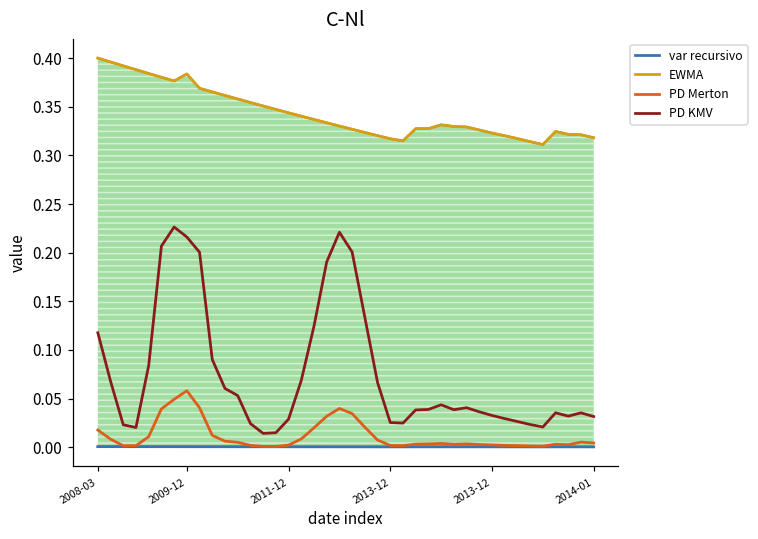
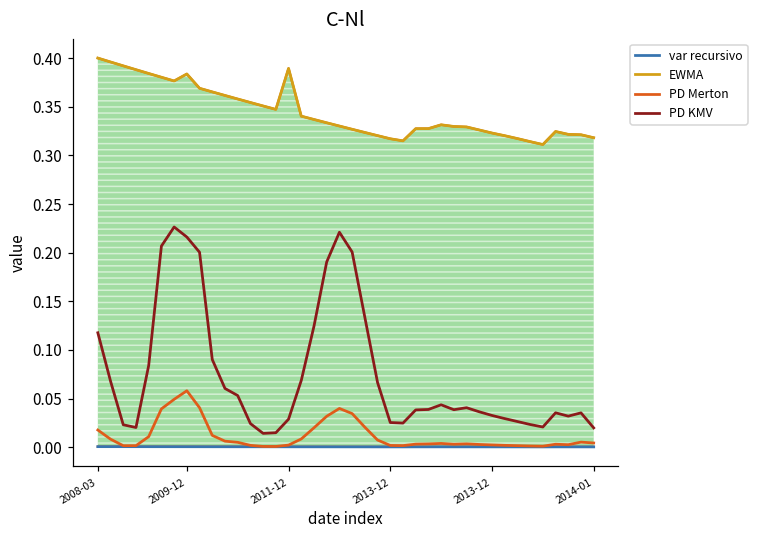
  {
    "EWMA": {
      "2008-03": 0.40,
      "2009-12": 0.38,
-     "2011-12": 0.34,
+     "2011-12": 0.39,
      "2014-01": 0.32
    },
    "var recursivo": {
      "2008-03": 0.00,
      "2009-12": 0.00,
      "2014-01": 0.00
    },
    "PD Merton": {
      "2008-03": 0.02,
      "2009-12": 0.06,
      "2014-01": 0.00
    },
    "PD KMV": {
      "2008-03": 0.12,
      "2009-12": 0.22,
      "2011-12": 0.03,
-     "2014-01": 0.03
+     "2014-01": 0.02
    }
  }
